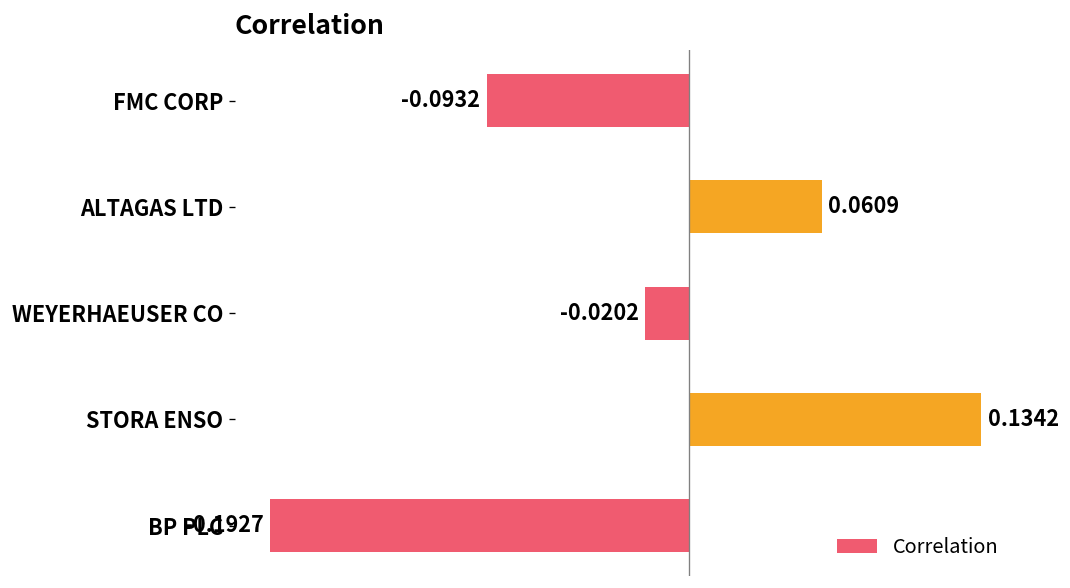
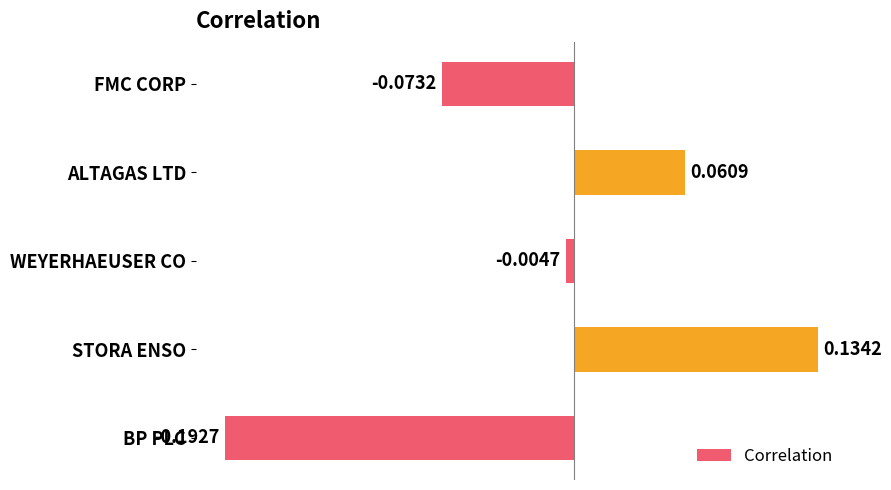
  {
-   "FMC CORP": -0.0932,
+   "FMC CORP": -0.0732,
    "ALTAGAS LTD": 0.0609,
-   "WEYERHAEUSER CO": -0.0202,
+   "WEYERHAEUSER CO": -0.0047,
    "STORA ENSO": 0.1342,
    "BP PLC": -0.1927
  }
